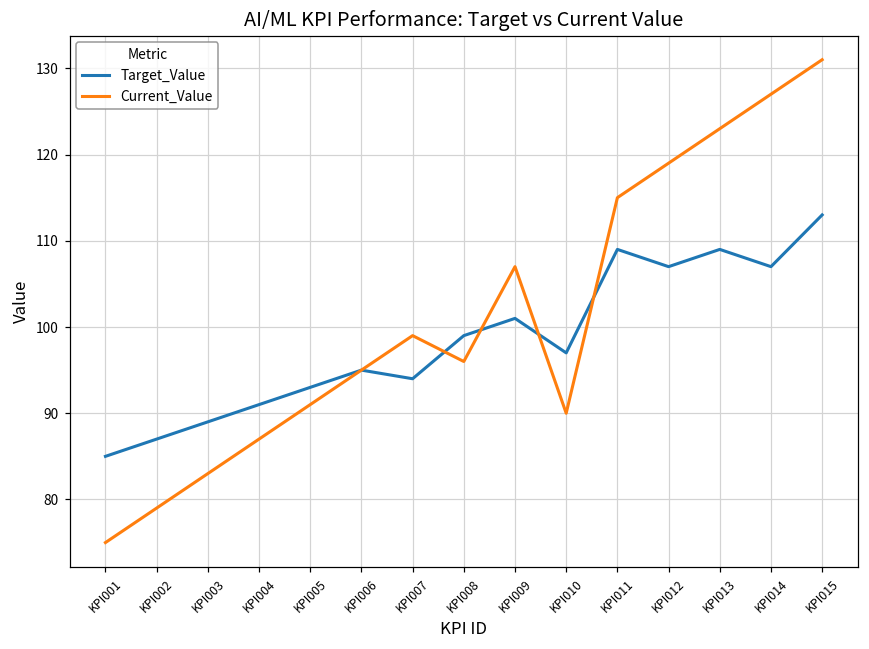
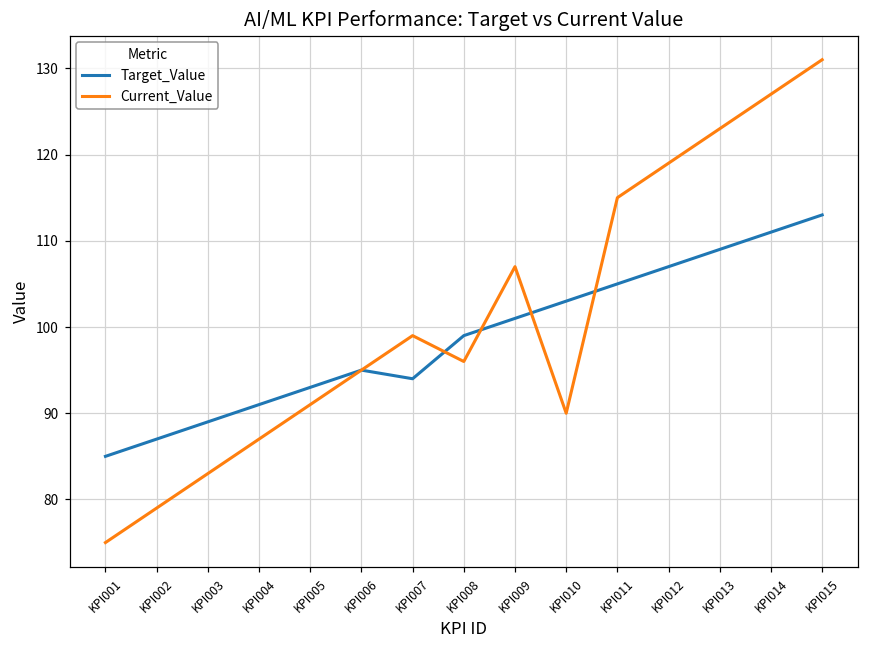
  {
    "Target_Value": {
      "KPI001": 85,
      "KPI002": 87,
      "KPI003": 89,
      "KPI004": 91,
      "KPI005": 93,
      "KPI007": 94,
      "KPI008": 99,
      "KPI009": 101,
-     "KPI010": 97,
-     "KPI011": 109,
+     "KPI010": 103,
+     "KPI011": 105,
      "KPI012": 107,
      "KPI013": 109,
-     "KPI014": 107,
+     "KPI014": 111,
      "KPI015": 113
    },
    "Current_Value": {
      "KPI001": 75,
      "KPI002": 79,
      "KPI003": 83,
      "KPI004": 87,
      "KPI005": 91,
      "KPI007": 99,
      "KPI008": 96,
      "KPI009": 107,
      "KPI010": 90,
      "KPI011": 115,
      "KPI012": 119,
      "KPI013": 123,
      "KPI014": 127,
      "KPI015": 131
    }
  }
